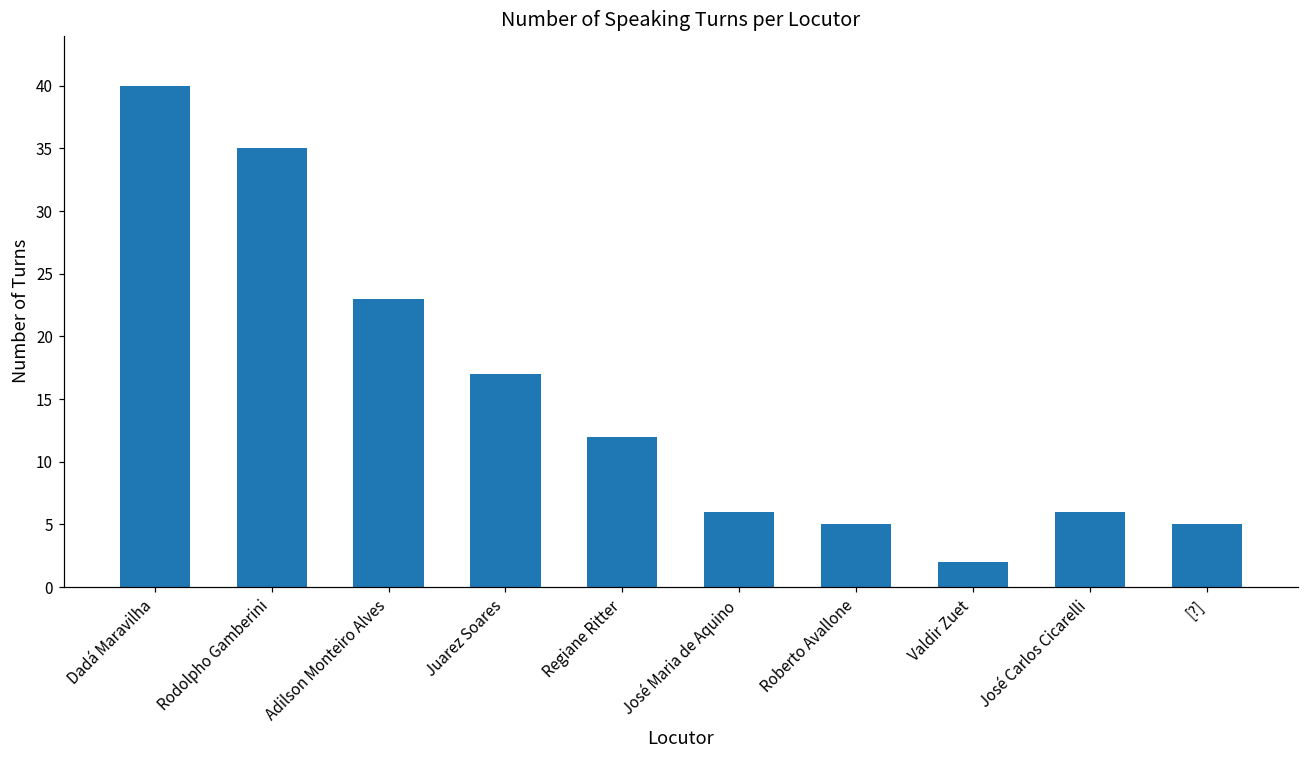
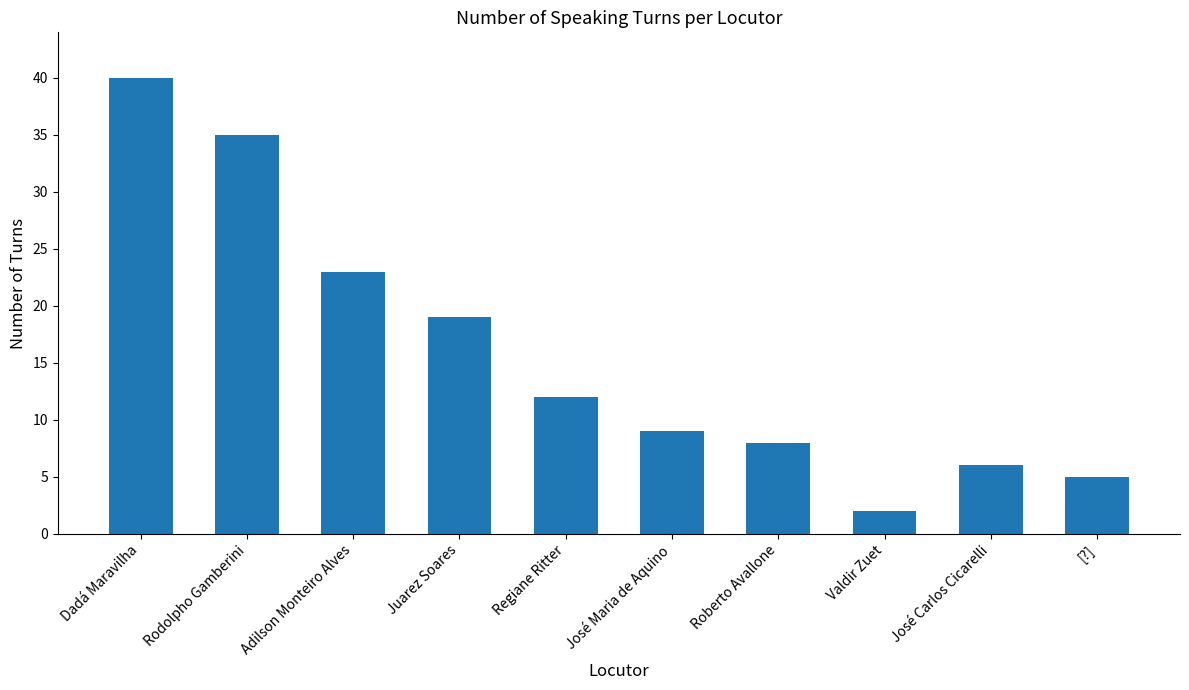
  {
    "Dadá Maravilha": 40,
    "Rodolpho Gamberini": 35,
    "Adilson Monteiro Alves": 23,
-   "Juarez Soares": 17,
+   "Juarez Soares": 19,
    "Regiane Ritter": 12,
-   "José Maria de Aquino": 6,
-   "Roberto Avallone": 5,
+   "José Maria de Aquino": 9,
+   "Roberto Avallone": 8,
    "Valdir Zuet": 2,
    "José Carlos Cicarelli": 6,
    "[?]": 5
  }
